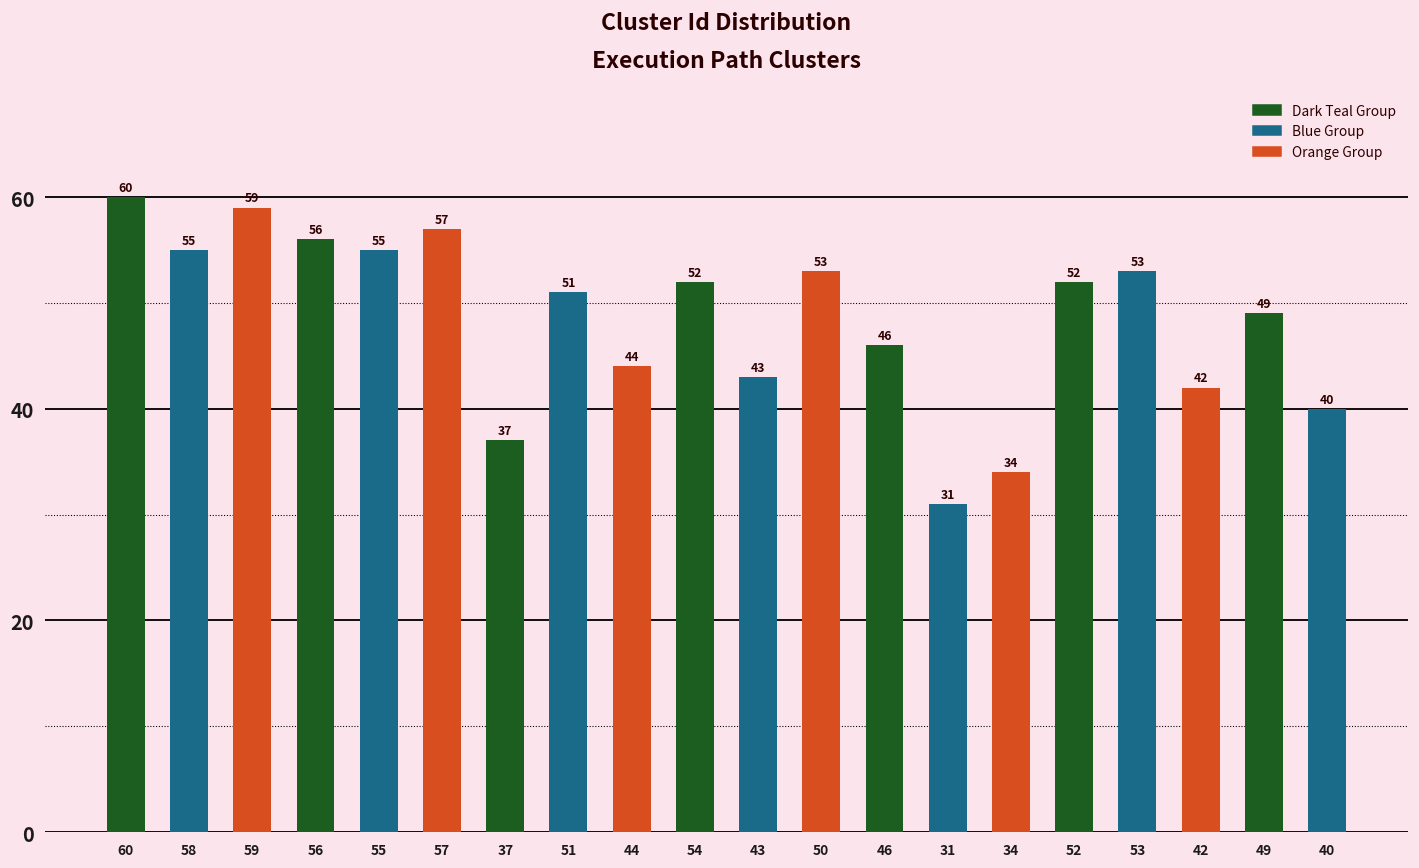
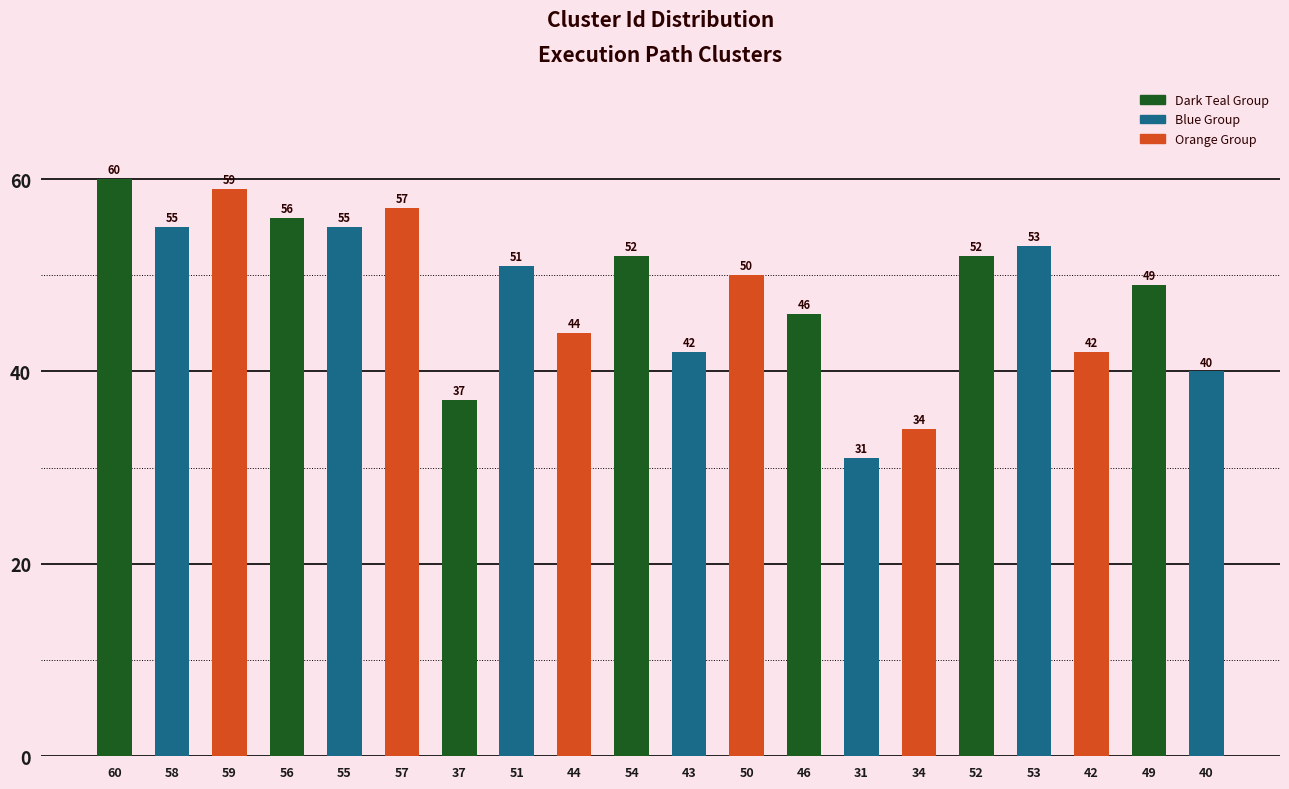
  {
    "60": 60,
    "58": 55,
    "59": 59,
    "56": 56,
    "55": 55,
    "57": 57,
    "37": 37,
    "51": 51,
    "44": 44,
    "54": 52,
-   "43": 43,
-   "50": 53,
+   "43": 42,
+   "50": 50,
    "46": 46,
    "31": 31,
    "34": 34,
    "52": 52,
    "53": 53,
    "42": 42,
    "49": 49,
    "40": 40
  }
